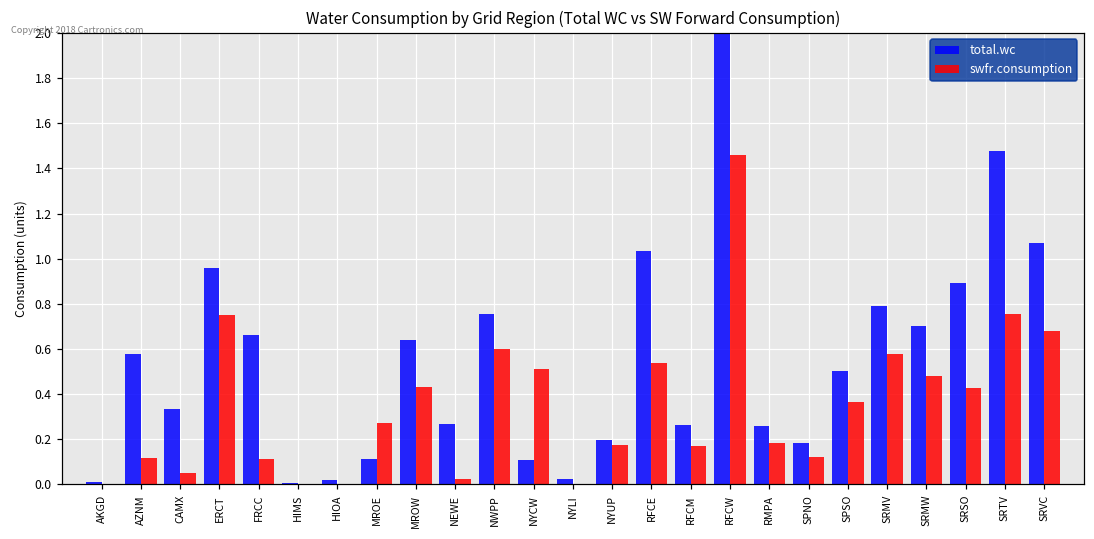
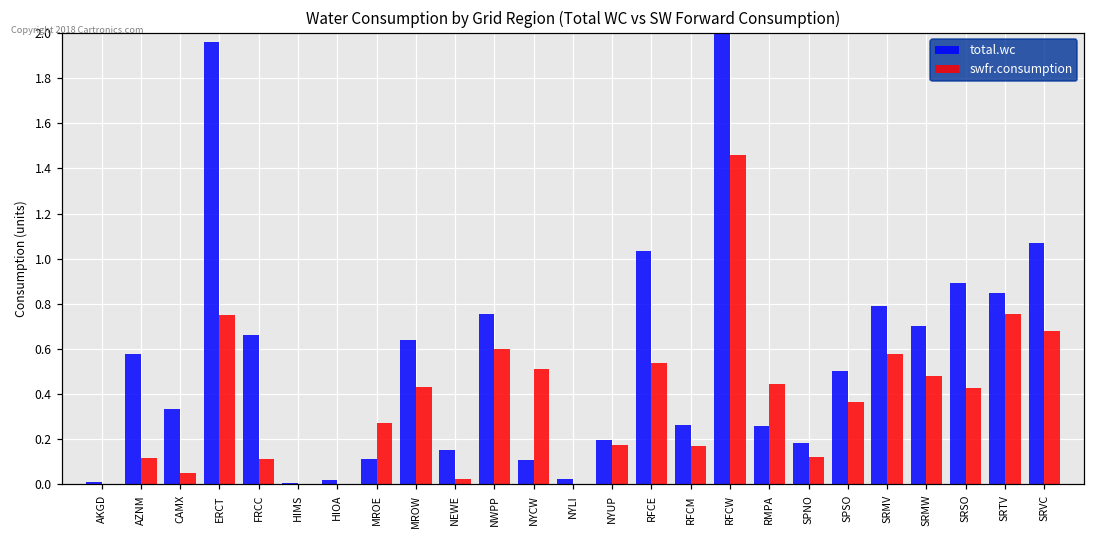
  {
    "total.wc": {
      "AZNM": 0.58,
      "CAMX": 0.33,
-     "ERCT": 0.96,
+     "ERCT": 1.96,
      "FRCC": 0.66,
      "HIOA": 0.02,
      "MROE": 0.11,
      "MROW": 0.64,
-     "NEWE": 0.27,
+     "NEWE": 0.15,
      "NWPP": 0.75,
      "NYCW": 0.11,
      "NYLI": 0.02,
      "NYUP": 0.20,
      "RFCE": 1.04,
      "RFCM": 0.26,
      "RFCW": 2.00,
      "RMPA": 0.26,
      "SPNO": 0.18,
      "SPSO": 0.50,
      "SRMV": 0.79,
      "SRMW": 0.70,
      "SRSO": 0.89,
-     "SRTV": 1.48,
+     "SRTV": 0.85,
      "SRVC": 1.07
    },
    "swfr.consumption": {
      "AKGD": 0.00,
      "AZNM": 0.12,
      "CAMX": 0.05,
      "ERCT": 0.75,
      "FRCC": 0.11,
      "HIMS": 0.00,
      "HIOA": 0.00,
      "MROE": 0.27,
      "MROW": 0.43,
      "NEWE": 0.02,
      "NWPP": 0.60,
      "NYCW": 0.51,
      "NYLI": 0.00,
      "NYUP": 0.17,
      "RFCE": 0.54,
      "RFCM": 0.17,
      "RFCW": 1.46,
-     "RMPA": 0.18,
+     "RMPA": 0.44,
      "SPNO": 0.12,
      "SPSO": 0.36,
      "SRMV": 0.58,
      "SRMW": 0.48,
      "SRSO": 0.43,
      "SRTV": 0.76,
      "SRVC": 0.68
    }
  }
